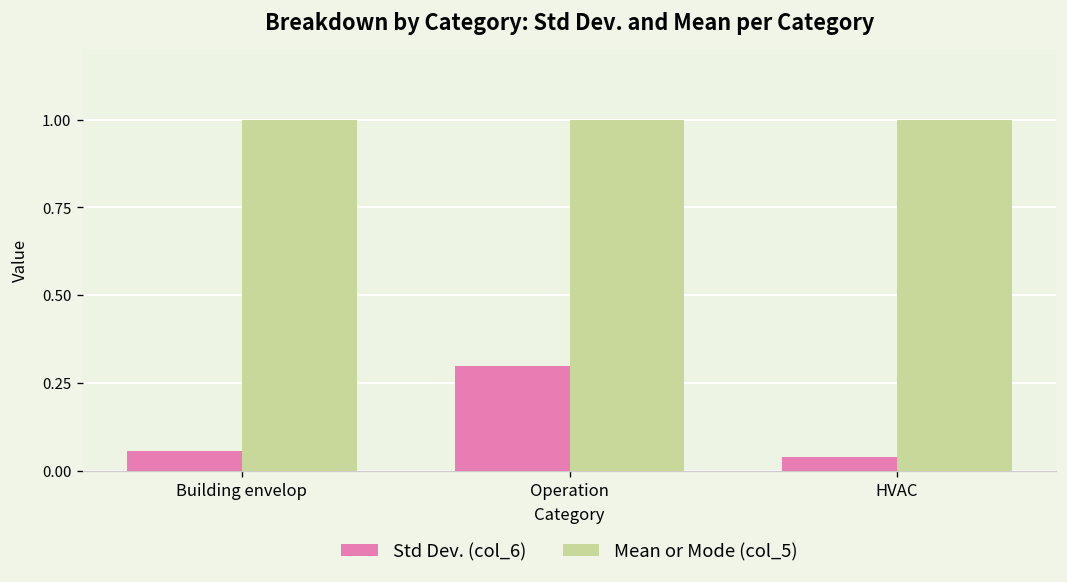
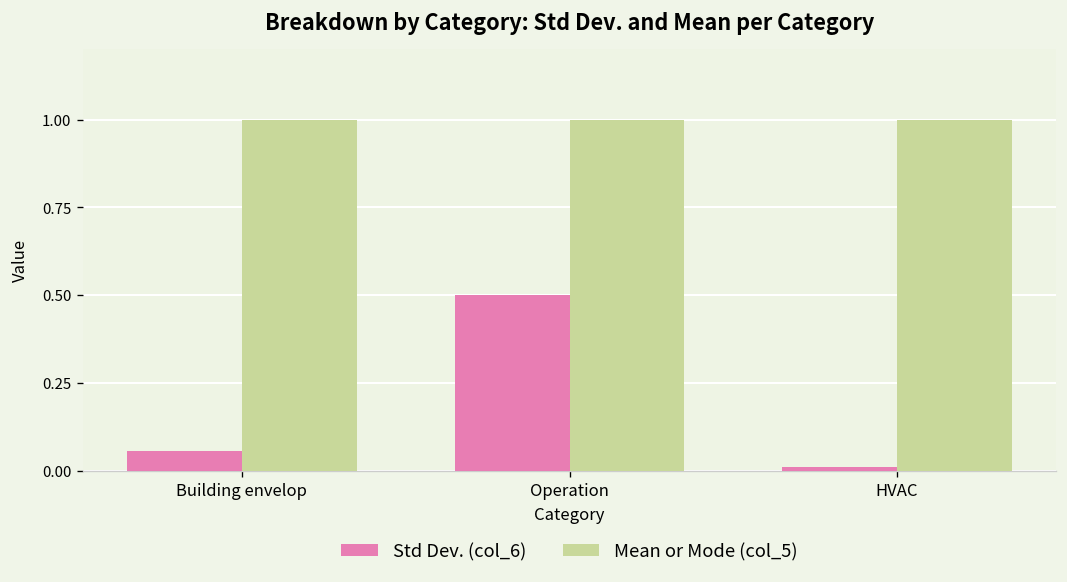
  {
    "Std Dev. (col_6)": {
      "Building envelop": 0.06,
-     "Operation": 0.3,
-     "HVAC": 0.04
+     "Operation": 0.5,
+     "HVAC": 0.01
    },
    "Mean or Mode (col_5)": {
      "Building envelop": 1.00,
      "Operation": 1.00,
      "HVAC": 1.00
    }
  }
